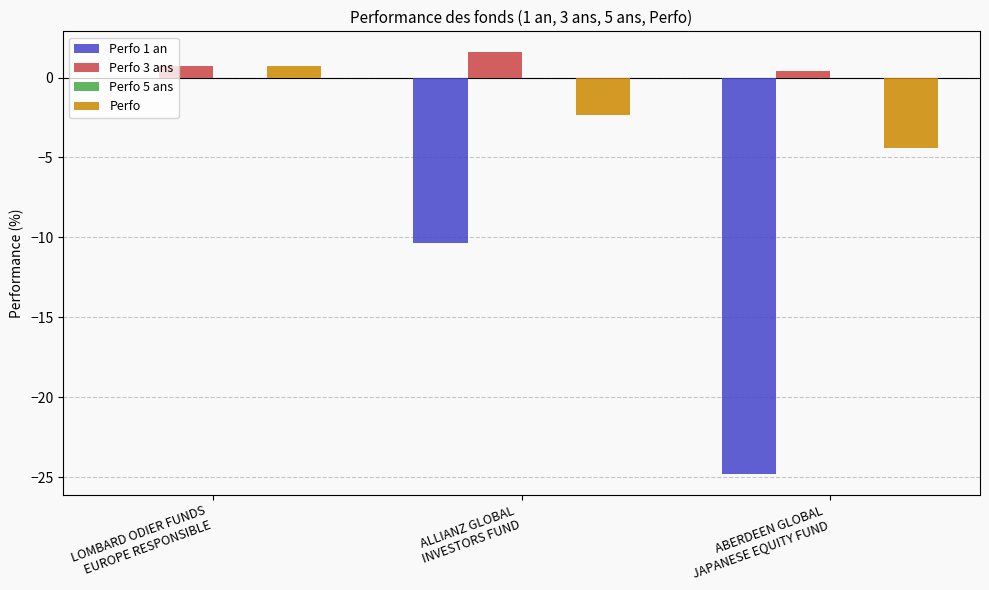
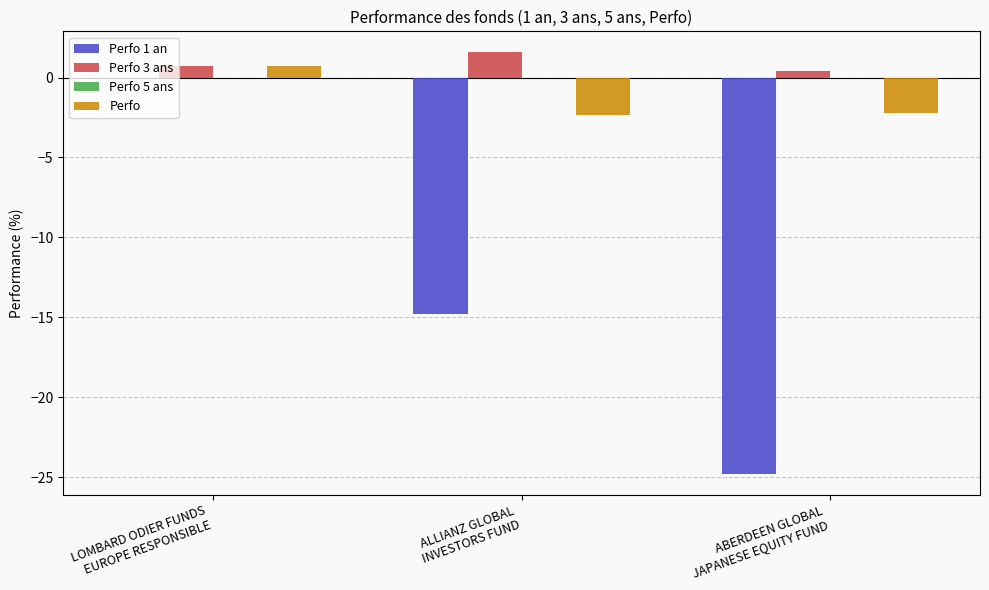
  {
    "Perfo 1 an": {
-     "ALLIANZ GLOBAL INVESTORS FUND": -10.3,
+     "ALLIANZ GLOBAL INVESTORS FUND": -14.8,
      "ABERDEEN GLOBAL JAPANESE EQUITY FUND": -24.8
    },
    "Perfo 3 ans": {
      "LOMBARD ODIER FUNDS EUROPE RESPONSIBLE": 0.7,
      "ALLIANZ GLOBAL INVESTORS FUND": 1.6,
      "ABERDEEN GLOBAL JAPANESE EQUITY FUND": 0.4
    },
    "Perfo 5 ans": {
      "LOMBARD ODIER FUNDS EUROPE RESPONSIBLE": 0.0,
      "ALLIANZ GLOBAL INVESTORS FUND": 0.0,
      "ABERDEEN GLOBAL JAPANESE EQUITY FUND": 0.0
    },
    "Perfo": {
      "LOMBARD ODIER FUNDS EUROPE RESPONSIBLE": 0.7,
      "ALLIANZ GLOBAL INVESTORS FUND": -2.3,
-     "ABERDEEN GLOBAL JAPANESE EQUITY FUND": -4.4
+     "ABERDEEN GLOBAL JAPANESE EQUITY FUND": -2.2
    }
  }
